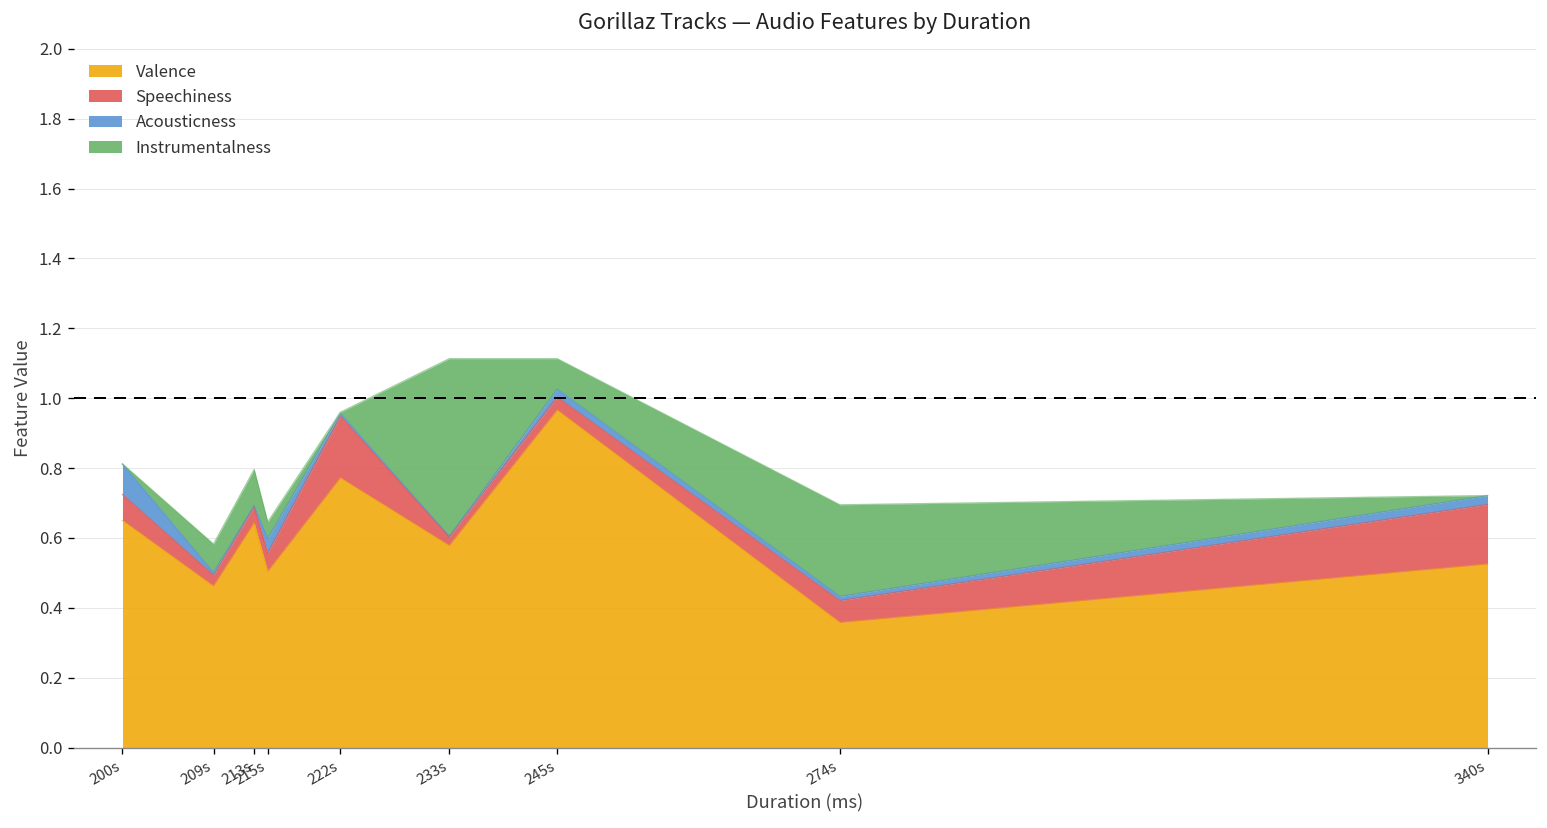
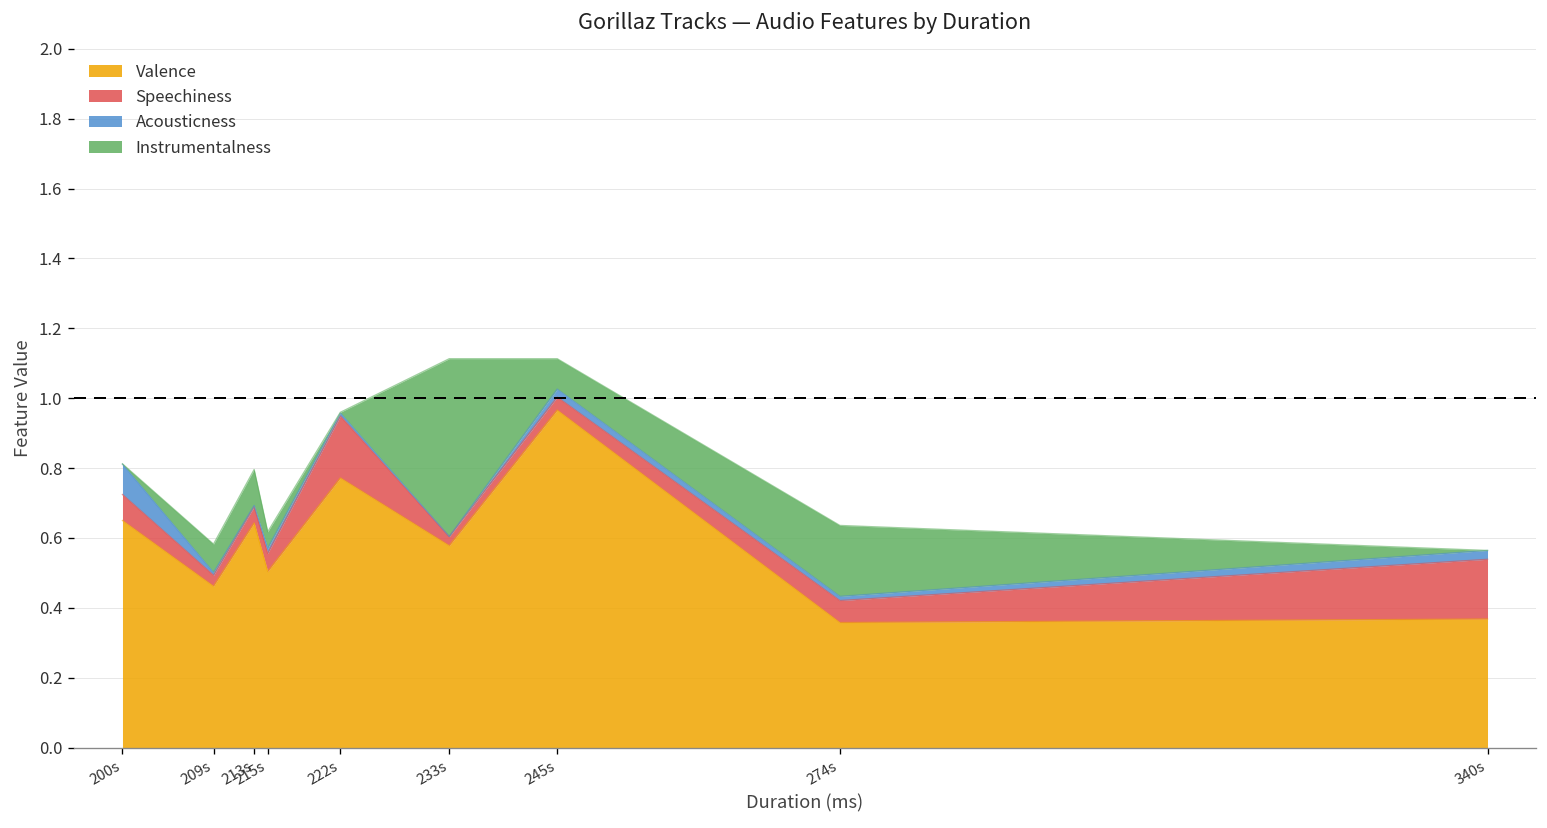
  {
    "Valence": {
      "200s": 0.65,
      "209s": 0.46,
      "213s": 0.64,
      "215s": 0.50,
      "222s": 0.77,
      "233s": 0.58,
      "245s": 0.97,
      "274s": 0.36,
-     "340s": 0.53
+     "340s": 0.37
    },
    "Speechiness": {
      "200s": 0.07,
      "215s": 0.05,
      "245s": 0.04,
      "274s": 0.06,
      "340s": 0.17
    },
    "Acousticness": {
-     "215s": 0.04,
+     "215s": 0.01,
      "245s": 0.02,
      "274s": 0.01
    },
    "Instrumentalness": {
      "209s": 0.08,
      "213s": 0.10,
      "215s": 0.05,
      "233s": 0.51,
      "245s": 0.09,
-     "274s": 0.26
+     "274s": 0.20
    }
  }
